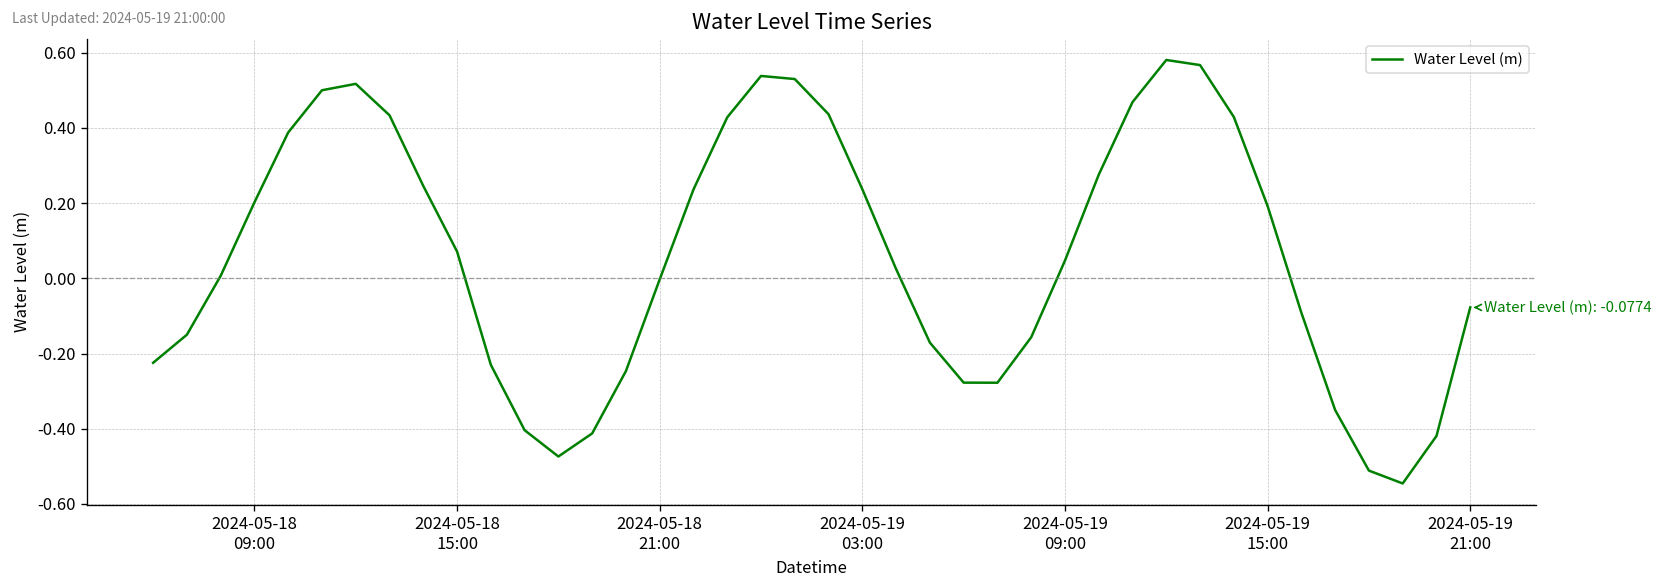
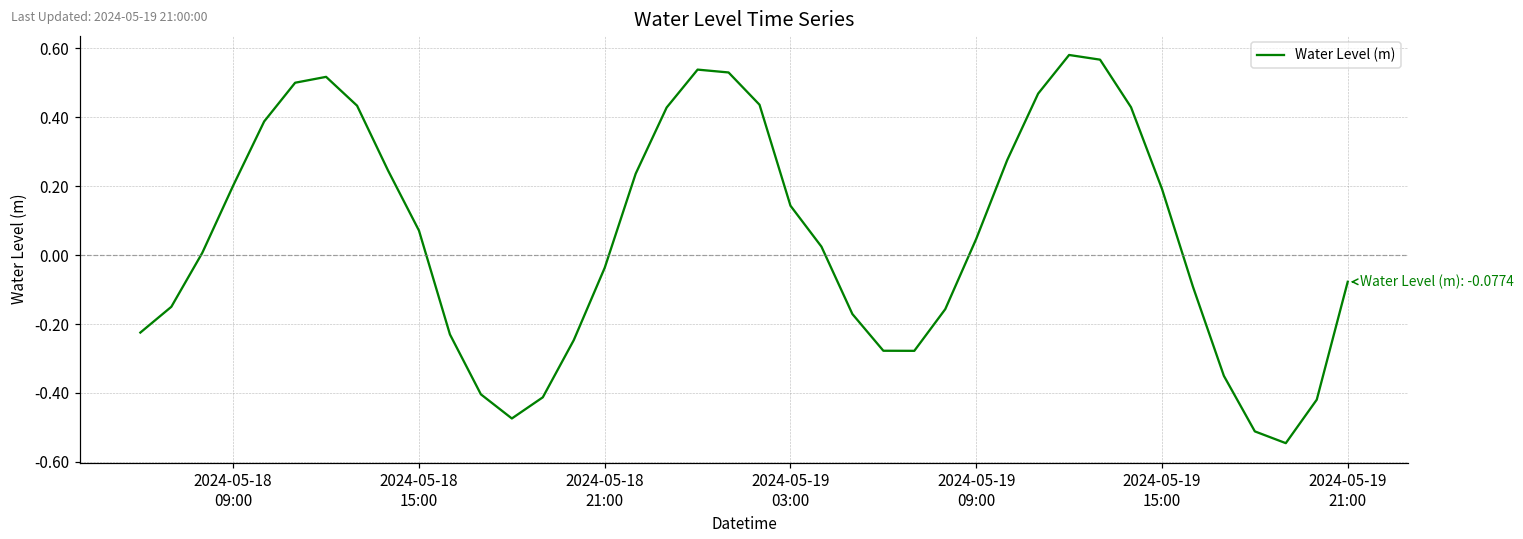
  {
    "2024-05-18 09:00": 0.20,
    "2024-05-18 15:00": 0.07,
-   "2024-05-18 21:00": 0.00,
-   "2024-05-19 03:00": 0.24,
+   "2024-05-18 21:00": -0.04,
+   "2024-05-19 03:00": 0.14,
    "2024-05-19 09:00": 0.05,
    "2024-05-19 15:00": 0.19
  }
